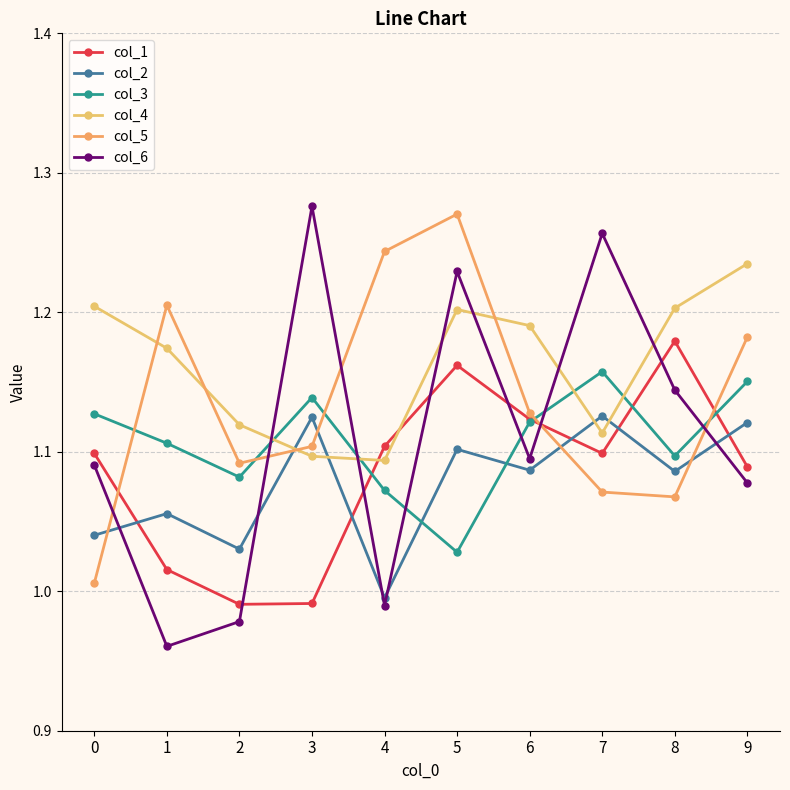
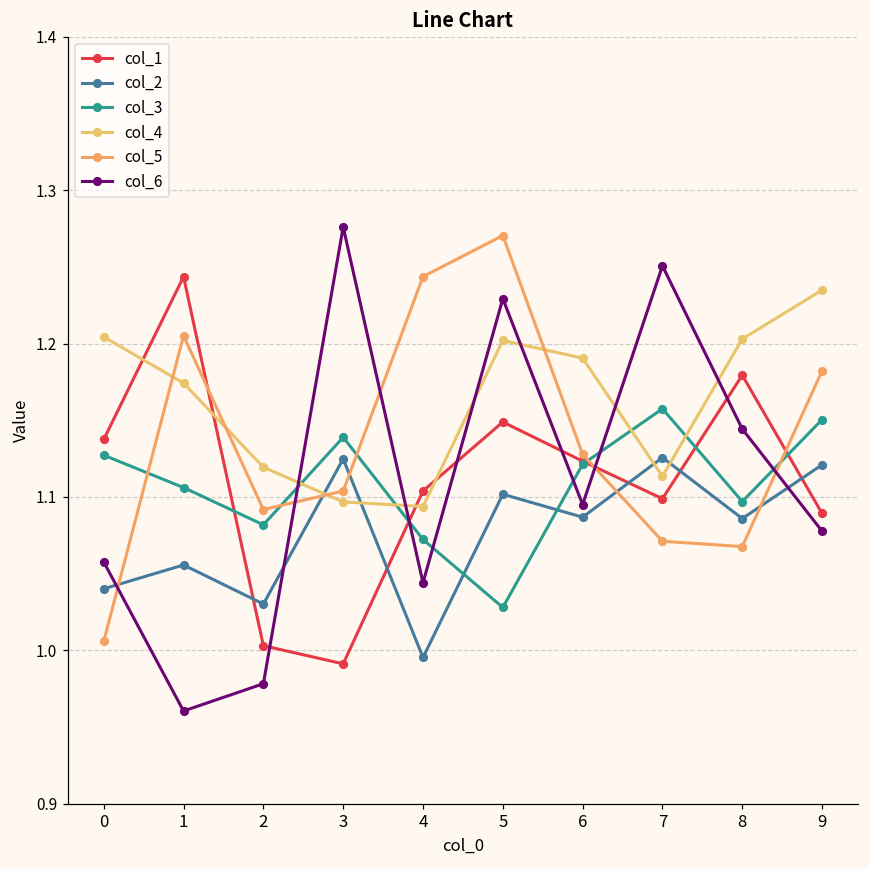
  {
    "col_1": {
-     "0": 1.099,
-     "1": 1.016,
-     "2": 0.991,
+     "0": 1.137,
+     "1": 1.244,
+     "2": 1.003,
      "3": 0.991,
      "4": 1.104,
-     "5": 1.162,
+     "5": 1.149,
      "6": 1.123,
      "7": 1.099,
      "8": 1.179,
      "9": 1.089
    },
    "col_6": {
-     "0": 1.090,
+     "0": 1.058,
      "1": 0.960,
      "2": 0.978,
      "3": 1.276,
-     "4": 0.990,
+     "4": 1.044,
      "5": 1.229,
      "6": 1.095,
-     "7": 1.257,
+     "7": 1.251,
      "8": 1.144,
      "9": 1.078
    }
  }
